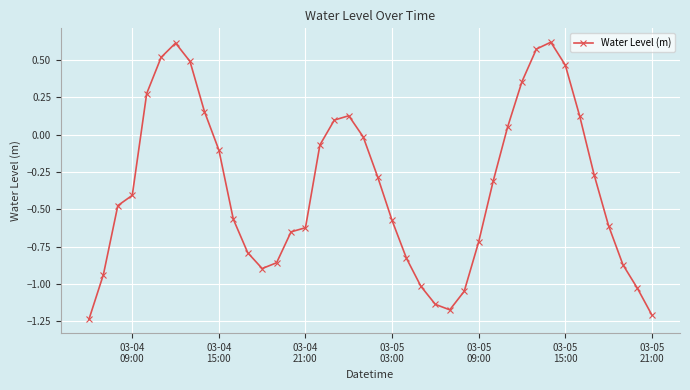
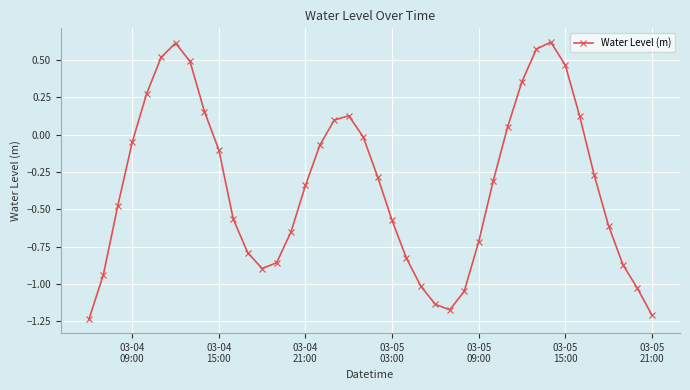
  {
-   "03-04 09:00": -0.41,
+   "03-04 09:00": -0.05,
    "03-04 15:00": -0.10,
-   "03-04 21:00": -0.62,
+   "03-04 21:00": -0.34,
    "03-05 03:00": -0.57,
    "03-05 09:00": -0.72,
    "03-05 15:00": 0.47,
    "03-05 21:00": -1.21
  }
